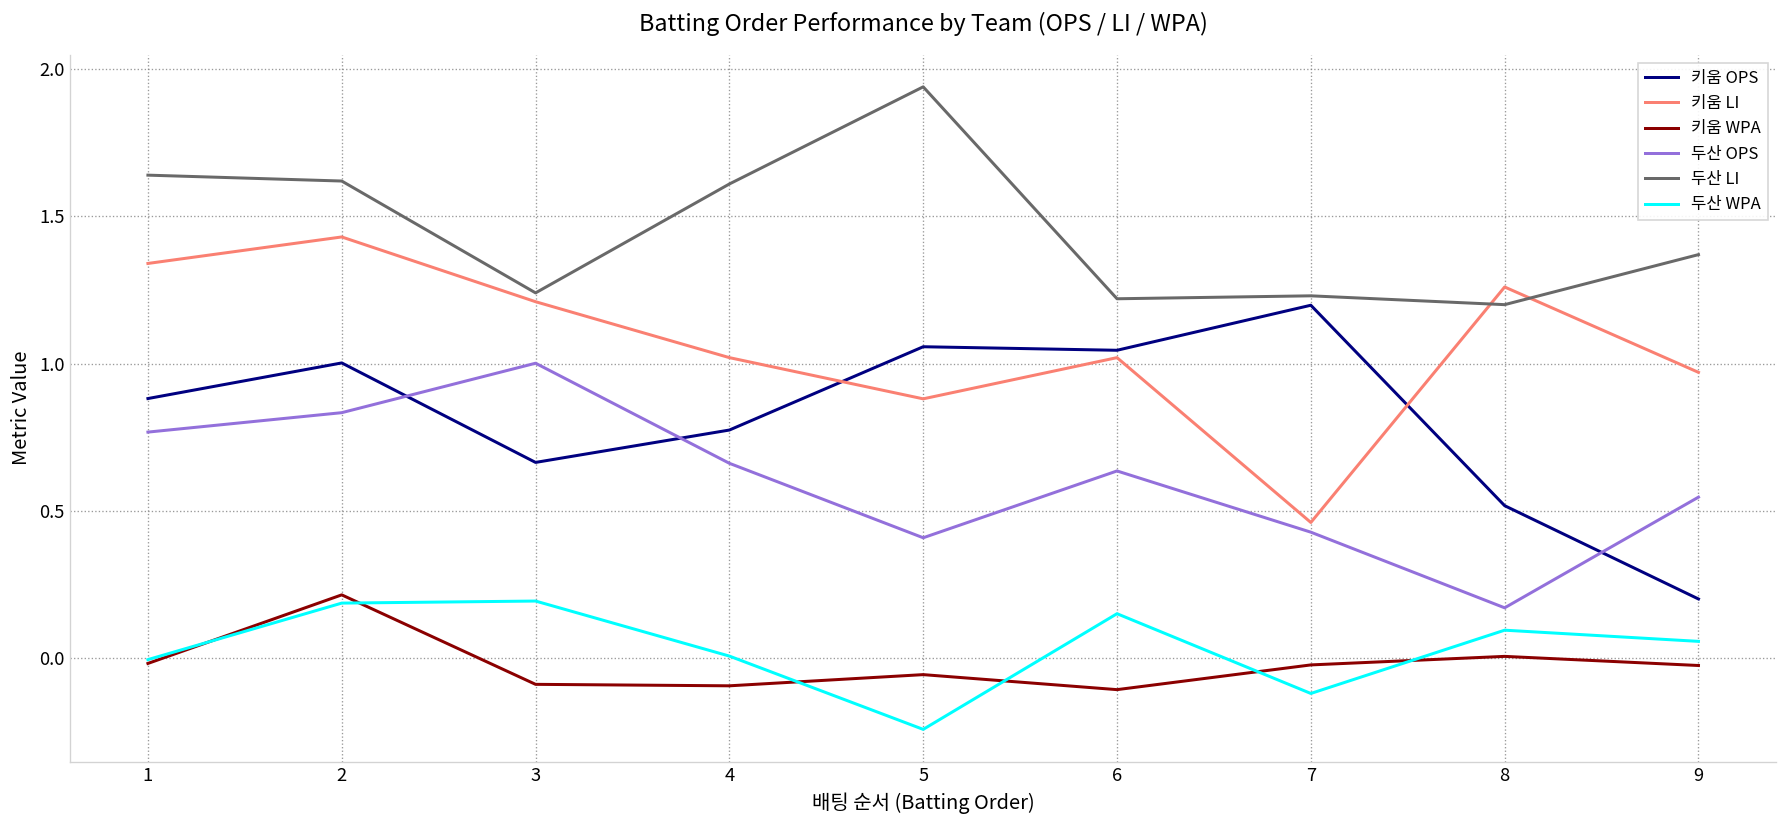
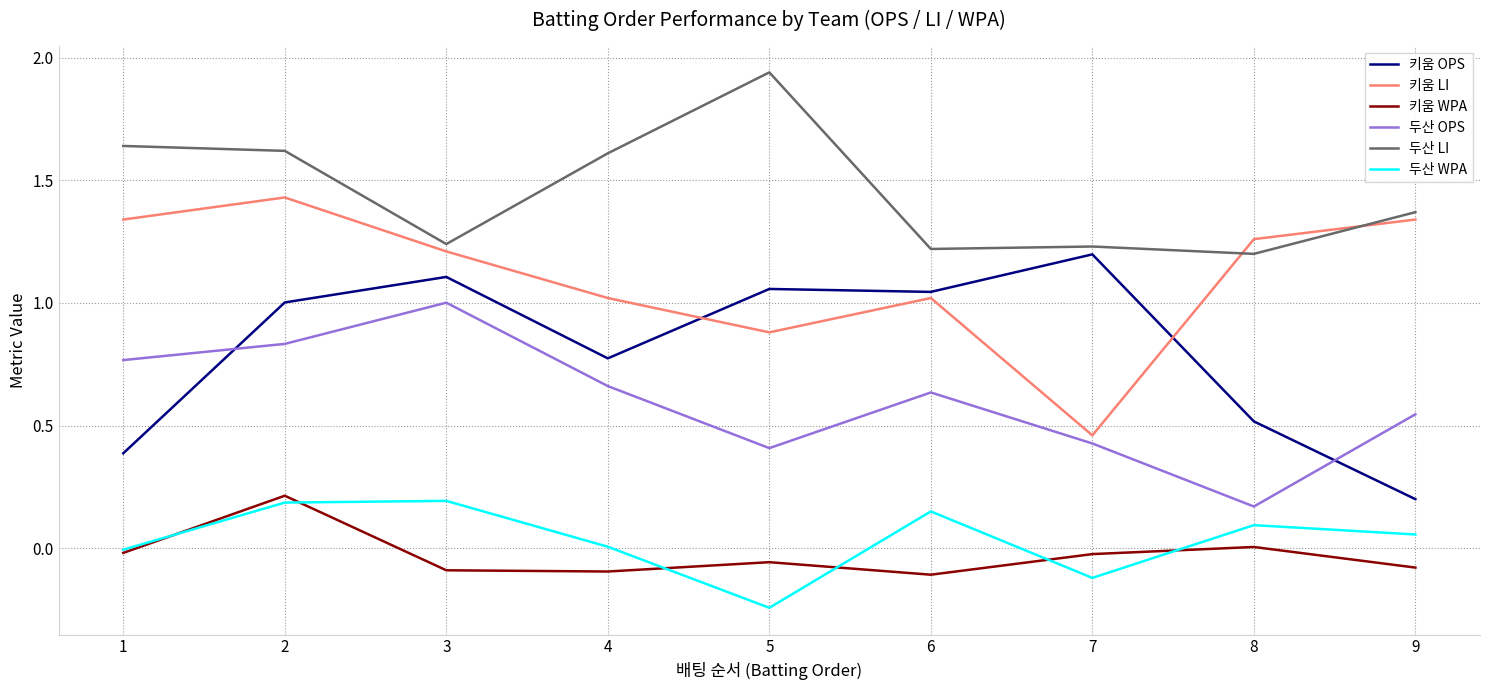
  {
    "키움 OPS": {
-     "1": 0.88,
+     "1": 0.39,
      "2": 1.00,
-     "3": 0.66,
+     "3": 1.11,
      "4": 0.77,
      "5": 1.06,
      "6": 1.05,
      "7": 1.20,
      "8": 0.52,
      "9": 0.20
    },
    "키움 LI": {
      "1": 1.34,
      "2": 1.43,
      "3": 1.21,
      "4": 1.02,
      "5": 0.88,
      "6": 1.02,
      "7": 0.46,
      "8": 1.26,
-     "9": 0.97
+     "9": 1.34
    },
    "키움 WPA": {
      "1": -0.02,
      "2": 0.21,
      "3": -0.09,
      "4": -0.10,
      "5": -0.06,
      "6": -0.11,
      "7": -0.02,
      "8": 0.01,
-     "9": -0.03
+     "9": -0.08
    },
    "두산 OPS": {
      "1": 0.77,
      "2": 0.83,
      "3": 1.00,
      "4": 0.66,
      "5": 0.41,
      "6": 0.64,
      "7": 0.43,
      "8": 0.17,
      "9": 0.55
    },
    "두산 LI": {
      "1": 1.64,
      "2": 1.62,
      "3": 1.24,
      "4": 1.61,
      "5": 1.94,
      "6": 1.22,
      "7": 1.23,
      "8": 1.20,
      "9": 1.37
    },
    "두산 WPA": {
      "1": -0.01,
      "2": 0.19,
      "3": 0.19,
      "4": 0.01,
      "5": -0.24,
      "6": 0.15,
      "7": -0.12,
      "8": 0.09,
      "9": 0.06
    }
  }
